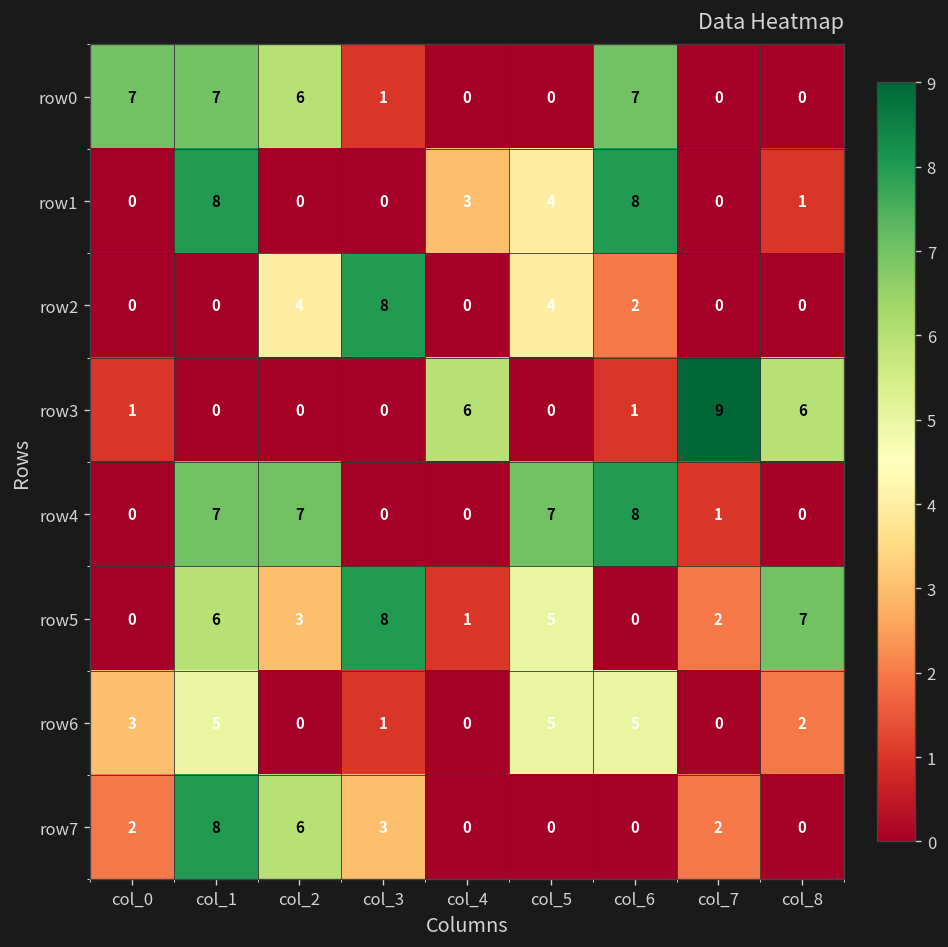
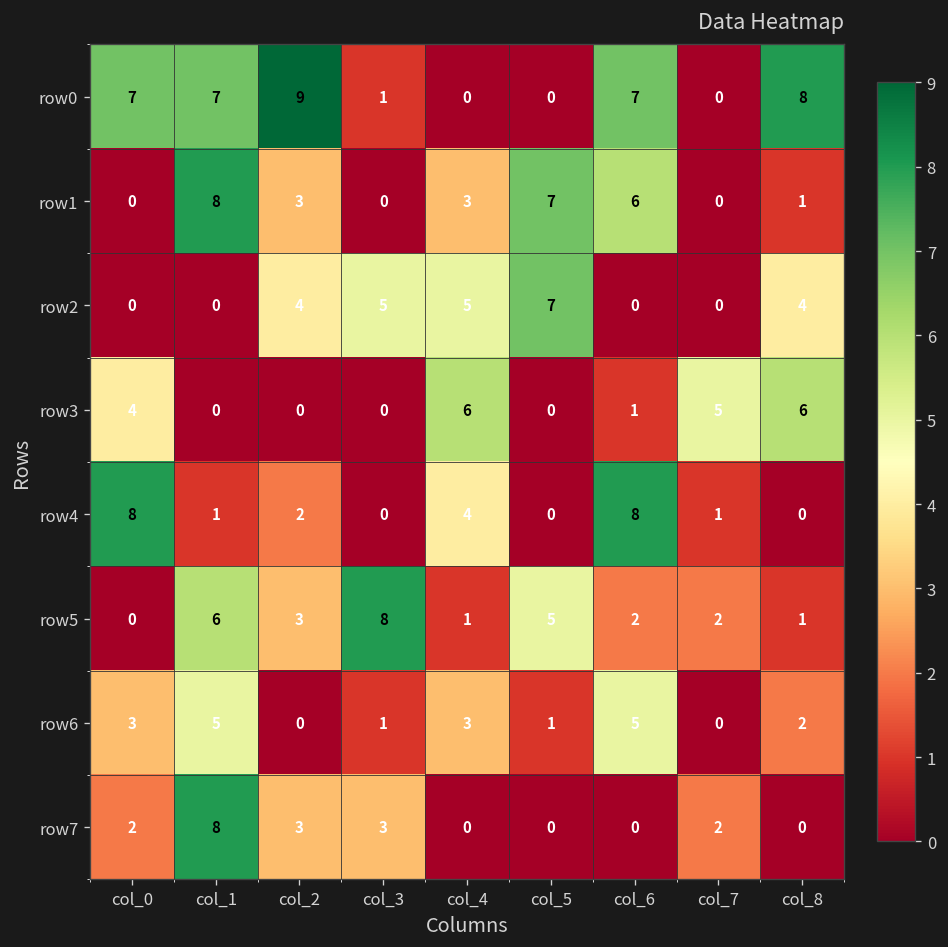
  {
    "row0": {
      "col_0": 7,
      "col_1": 7,
-     "col_2": 6,
+     "col_2": 9,
      "col_3": 1,
      "col_4": 0,
      "col_5": 0,
      "col_6": 7,
      "col_7": 0,
-     "col_8": 0
+     "col_8": 8
    },
    "row1": {
      "col_0": 0,
      "col_1": 8,
-     "col_2": 0,
+     "col_2": 3,
      "col_3": 0,
      "col_4": 3,
-     "col_5": 4,
-     "col_6": 8,
+     "col_5": 7,
+     "col_6": 6,
      "col_7": 0,
      "col_8": 1
    },
    "row2": {
      "col_0": 0,
      "col_1": 0,
      "col_2": 4,
-     "col_3": 8,
-     "col_4": 0,
-     "col_5": 4,
-     "col_6": 2,
+     "col_3": 5,
+     "col_4": 5,
+     "col_5": 7,
+     "col_6": 0,
      "col_7": 0,
-     "col_8": 0
+     "col_8": 4
    },
    "row3": {
-     "col_0": 1,
+     "col_0": 4,
      "col_1": 0,
      "col_2": 0,
      "col_3": 0,
      "col_4": 6,
      "col_5": 0,
      "col_6": 1,
-     "col_7": 9,
+     "col_7": 5,
      "col_8": 6
    },
    "row4": {
-     "col_0": 0,
-     "col_1": 7,
-     "col_2": 7,
+     "col_0": 8,
+     "col_1": 1,
+     "col_2": 2,
      "col_3": 0,
-     "col_4": 0,
-     "col_5": 7,
+     "col_4": 4,
+     "col_5": 0,
      "col_6": 8,
      "col_7": 1,
      "col_8": 0
    },
    "row5": {
      "col_0": 0,
      "col_1": 6,
      "col_2": 3,
      "col_3": 8,
      "col_4": 1,
      "col_5": 5,
-     "col_6": 0,
+     "col_6": 2,
      "col_7": 2,
-     "col_8": 7
+     "col_8": 1
    },
    "row6": {
      "col_0": 3,
      "col_1": 5,
      "col_2": 0,
      "col_3": 1,
-     "col_4": 0,
-     "col_5": 5,
+     "col_4": 3,
+     "col_5": 1,
      "col_6": 5,
      "col_7": 0,
      "col_8": 2
    },
    "row7": {
      "col_0": 2,
      "col_1": 8,
-     "col_2": 6,
+     "col_2": 3,
      "col_3": 3,
      "col_4": 0,
      "col_5": 0,
      "col_6": 0,
      "col_7": 2,
      "col_8": 0
    }
  }
